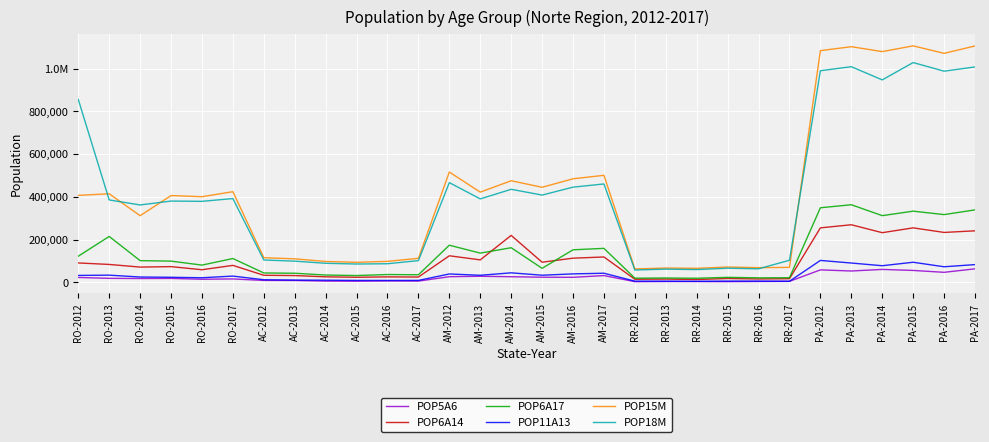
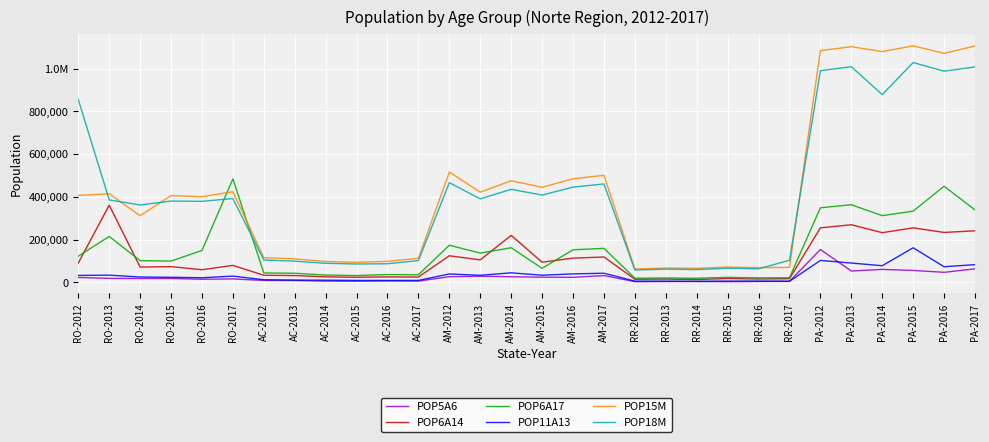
  {
    "POP5A6": {
      "RO-2013": "20,000",
      "RO-2017": "20,000",
      "AM-2012": "30,000",
      "AM-2014": "30,000",
      "AM-2016": "20,000",
-     "PA-2012": "60,000",
+     "PA-2012": "150,000",
      "PA-2013": "50,000",
      "PA-2014": "60,000",
      "PA-2015": "60,000",
      "PA-2016": "50,000",
      "PA-2017": "60,000"
    },
    "POP6A14": {
      "RO-2012": "90,000",
-     "RO-2013": "80,000",
+     "RO-2013": "360,000",
      "RO-2014": "70,000",
      "RO-2015": "70,000",
      "RO-2016": "60,000",
      "RO-2017": "80,000",
      "AM-2012": "120,000",
      "AM-2013": "100,000",
      "AM-2014": "220,000",
      "AM-2015": "90,000",
      "AM-2016": "110,000",
      "AM-2017": "120,000",
      "PA-2012": "250,000",
      "PA-2013": "270,000",
      "PA-2014": "230,000",
      "PA-2015": "250,000",
      "PA-2016": "230,000",
      "PA-2017": "240,000"
    },
    "POP6A17": {
      "RO-2012": "120,000",
      "RO-2013": "210,000",
      "RO-2014": "100,000",
      "RO-2015": "100,000",
-     "RO-2016": "80,000",
-     "RO-2017": "110,000",
+     "RO-2016": "150,000",
+     "RO-2017": "480,000",
      "AM-2012": "170,000",
      "AM-2013": "140,000",
      "AM-2014": "160,000",
      "AM-2015": "70,000",
      "AM-2016": "150,000",
      "AM-2017": "160,000",
      "PA-2012": "350,000",
      "PA-2013": "360,000",
      "PA-2014": "310,000",
      "PA-2015": "330,000",
-     "PA-2016": "320,000",
+     "PA-2016": "450,000",
      "PA-2017": "340,000"
    },
    "POP11A13": {
      "RO-2013": "30,000",
      "RO-2017": "30,000",
      "AM-2012": "40,000",
      "AM-2014": "40,000",
      "AM-2016": "40,000",
      "PA-2012": "100,000",
      "PA-2013": "90,000",
      "PA-2014": "80,000",
-     "PA-2015": "90,000",
+     "PA-2015": "160,000",
      "PA-2016": "70,000",
      "PA-2017": "80,000"
    },
    "POP15M": {
      "RO-2012": "410,000",
      "RO-2013": "410,000",
      "RO-2014": "310,000",
      "RO-2015": "410,000",
      "RO-2016": "400,000",
      "RO-2017": "420,000",
      "AM-2012": "520,000",
      "AM-2013": "420,000",
      "AM-2014": "480,000",
      "AM-2015": "440,000",
      "AM-2016": "480,000",
      "AM-2017": "500,000",
      "RR-2017": "70,000",
      "PA-2012": "1,080,000",
      "PA-2013": "1,100,000",
      "PA-2014": "1,080,000",
      "PA-2015": "1,110,000",
      "PA-2016": "1,070,000",
      "PA-2017": "1,110,000"
    },
    "POP18M": {
      "RO-2012": "860,000",
      "RO-2013": "390,000",
      "RO-2014": "360,000",
      "RO-2015": "380,000",
      "RO-2016": "380,000",
      "RO-2017": "390,000",
      "AM-2012": "470,000",
      "AM-2013": "390,000",
      "AM-2014": "440,000",
      "AM-2015": "410,000",
      "AM-2016": "450,000",
      "AM-2017": "460,000",
      "RR-2017": "100,000",
      "PA-2012": "990,000",
      "PA-2013": "1,010,000",
-     "PA-2014": "950,000",
+     "PA-2014": "880,000",
      "PA-2015": "1,030,000",
      "PA-2016": "990,000",
      "PA-2017": "1,010,000"
    }
  }
